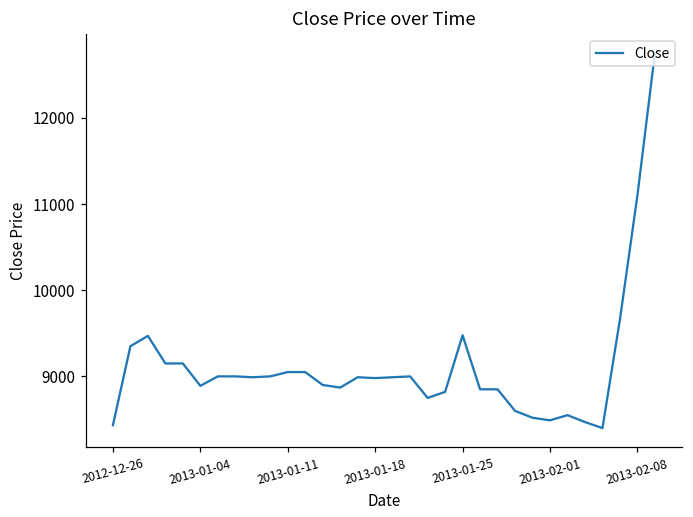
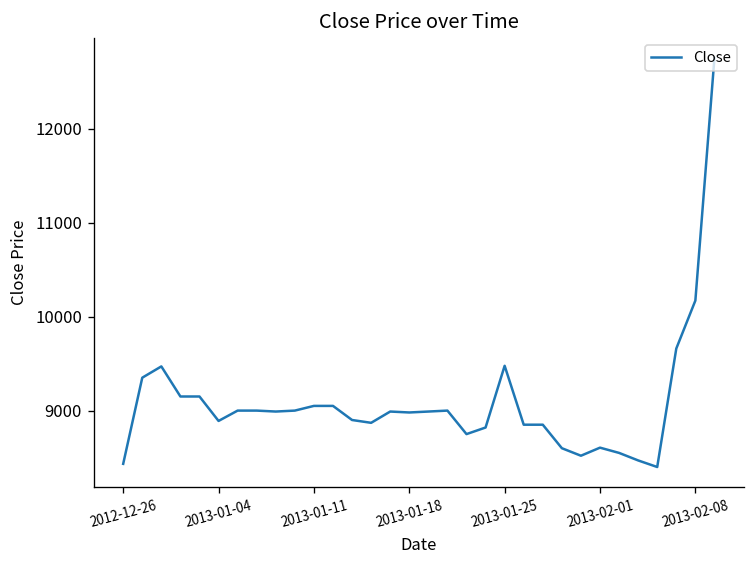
  {
    "2012-12-26": 8400,
    "2013-01-04": 8900,
    "2013-01-11": 9100,
    "2013-01-18": 9000,
    "2013-01-25": 9500,
-   "2013-02-01": 8500,
-   "2013-02-08": 11100
+   "2013-02-01": 8600,
+   "2013-02-08": 10200
  }
